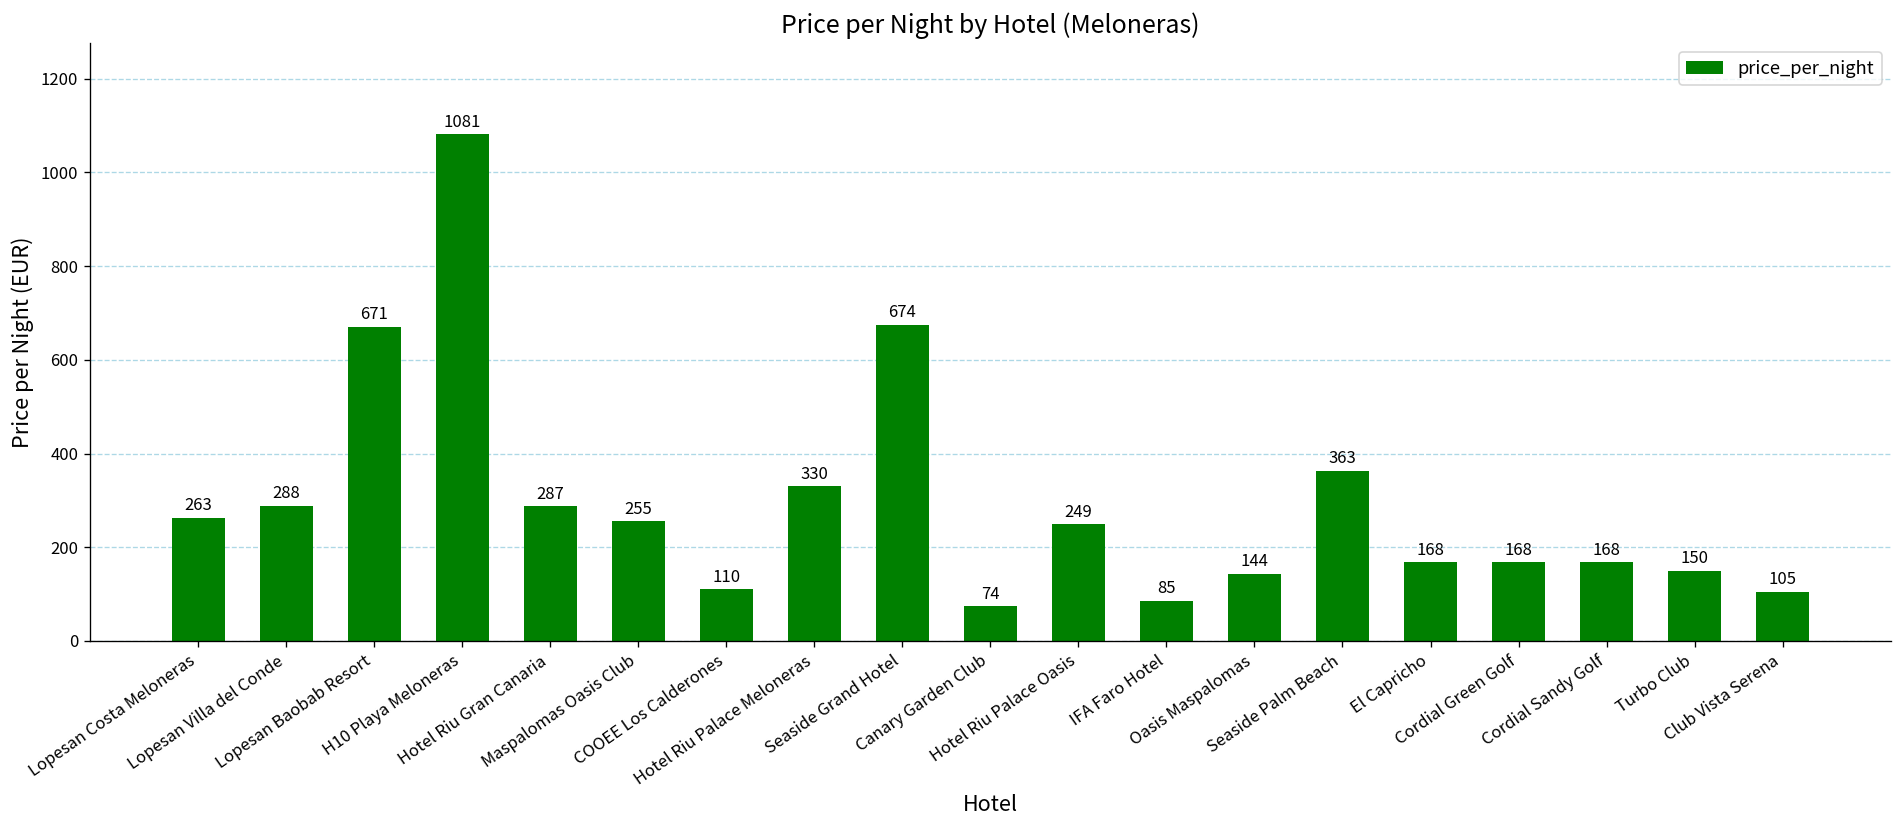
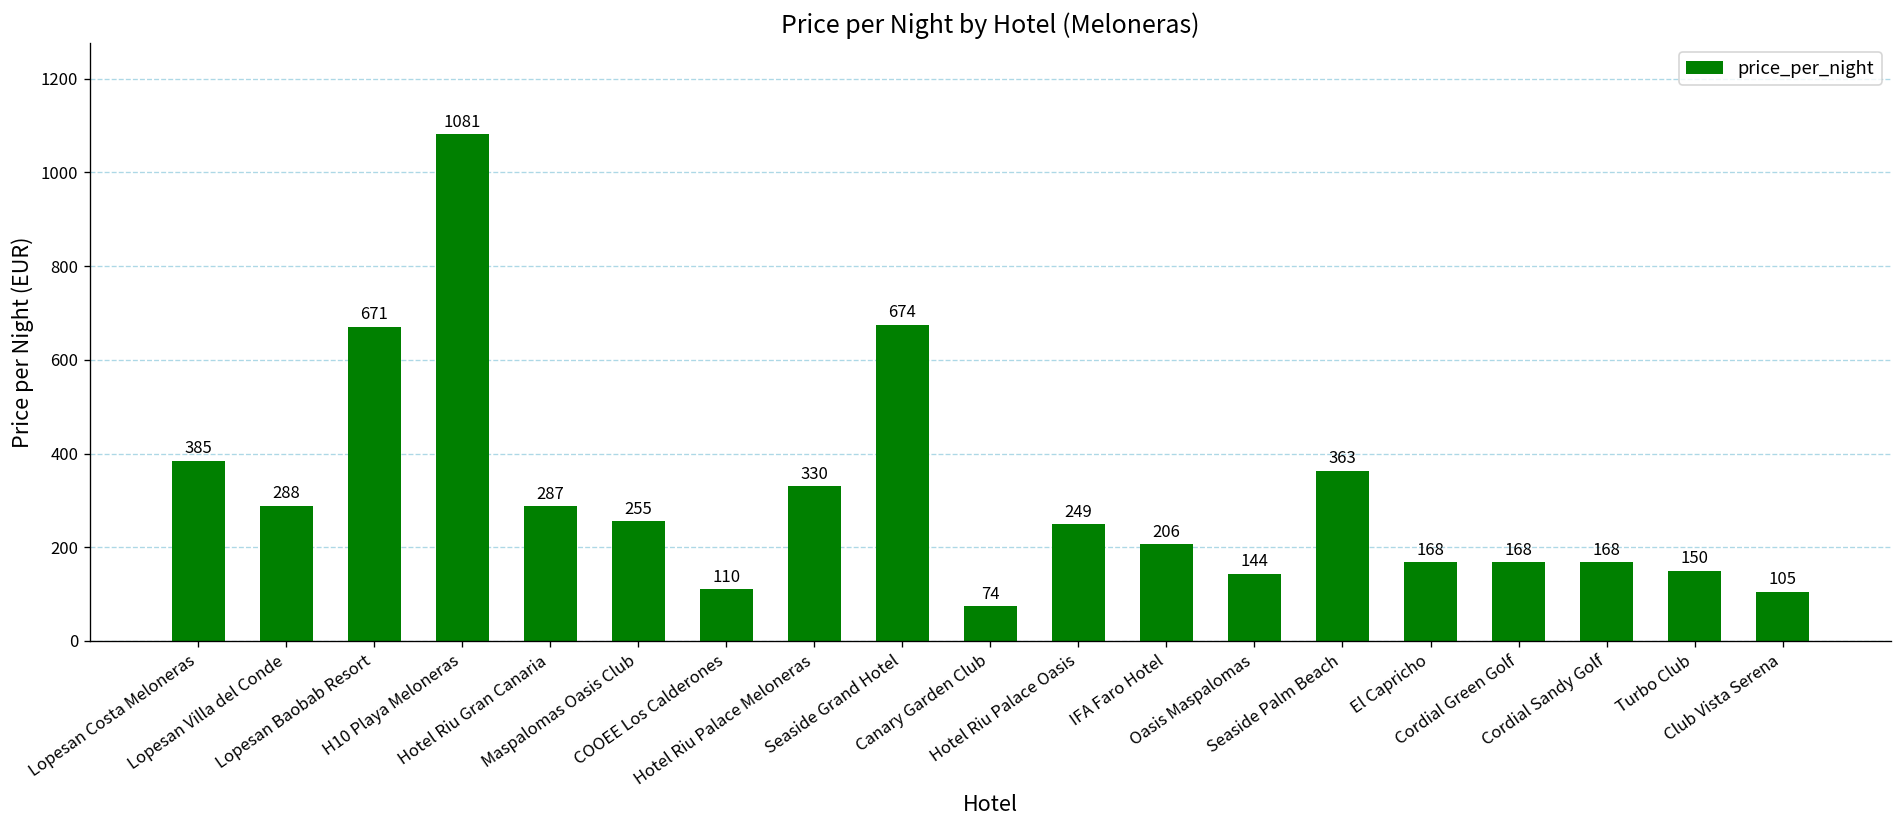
  {
-   "Lopesan Costa Meloneras": 263,
+   "Lopesan Costa Meloneras": 385,
    "Lopesan Villa del Conde": 288,
    "Lopesan Baobab Resort": 671,
    "H10 Playa Meloneras": 1081,
    "Hotel Riu Gran Canaria": 287,
    "Maspalomas Oasis Club": 255,
    "COOEE Los Calderones": 110,
    "Hotel Riu Palace Meloneras": 330,
    "Seaside Grand Hotel": 674,
    "Canary Garden Club": 74,
    "Hotel Riu Palace Oasis": 249,
-   "IFA Faro Hotel": 85,
+   "IFA Faro Hotel": 206,
    "Oasis Maspalomas": 144,
    "Seaside Palm Beach": 363,
    "El Capricho": 168,
    "Cordial Green Golf": 168,
    "Cordial Sandy Golf": 168,
    "Turbo Club": 150,
    "Club Vista Serena": 105
  }
